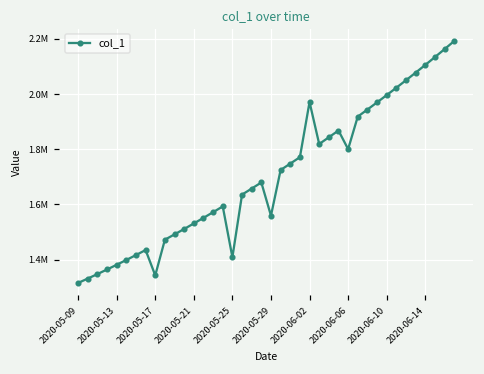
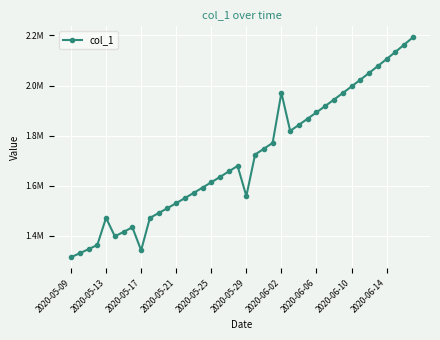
  {
    "2020-05-09": 1320000,
-   "2020-05-13": 1380000,
+   "2020-05-13": 1470000,
    "2020-05-17": 1340000,
    "2020-05-21": 1530000,
-   "2020-05-25": 1410000,
+   "2020-05-25": 1610000,
    "2020-05-29": 1560000,
    "2020-06-02": 1970000,
-   "2020-06-06": 1800000,
+   "2020-06-06": 1890000,
    "2020-06-10": 2000000,
    "2020-06-14": 2110000
  }
